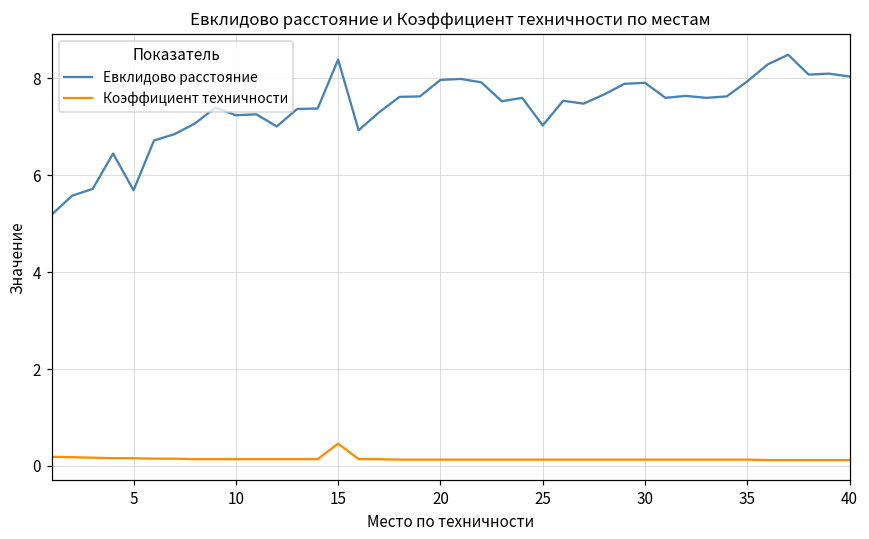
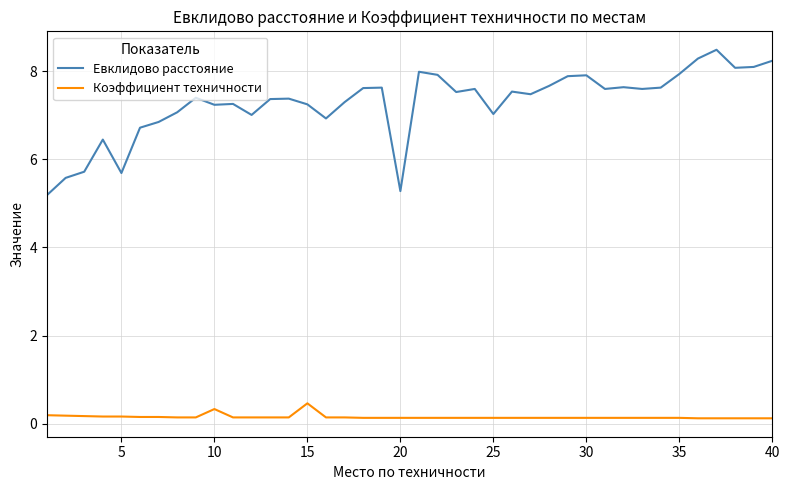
  {
    "Евклидово расстояние": {
      "5": 5.7,
      "10": 7.2,
-     "15": 8.4,
-     "20": 8.0,
+     "15": 7.3,
+     "20": 5.3,
      "25": 7.0,
      "30": 7.9,
      "35": 7.9,
-     "40": 8.0
+     "40": 8.2
    },
    "Коэффициент техничности": {
      "5": 0.2,
-     "10": 0.1,
+     "10": 0.3,
      "15": 0.5,
      "20": 0.1,
      "25": 0.1,
      "30": 0.1,
      "35": 0.1,
      "40": 0.1
    }
  }
